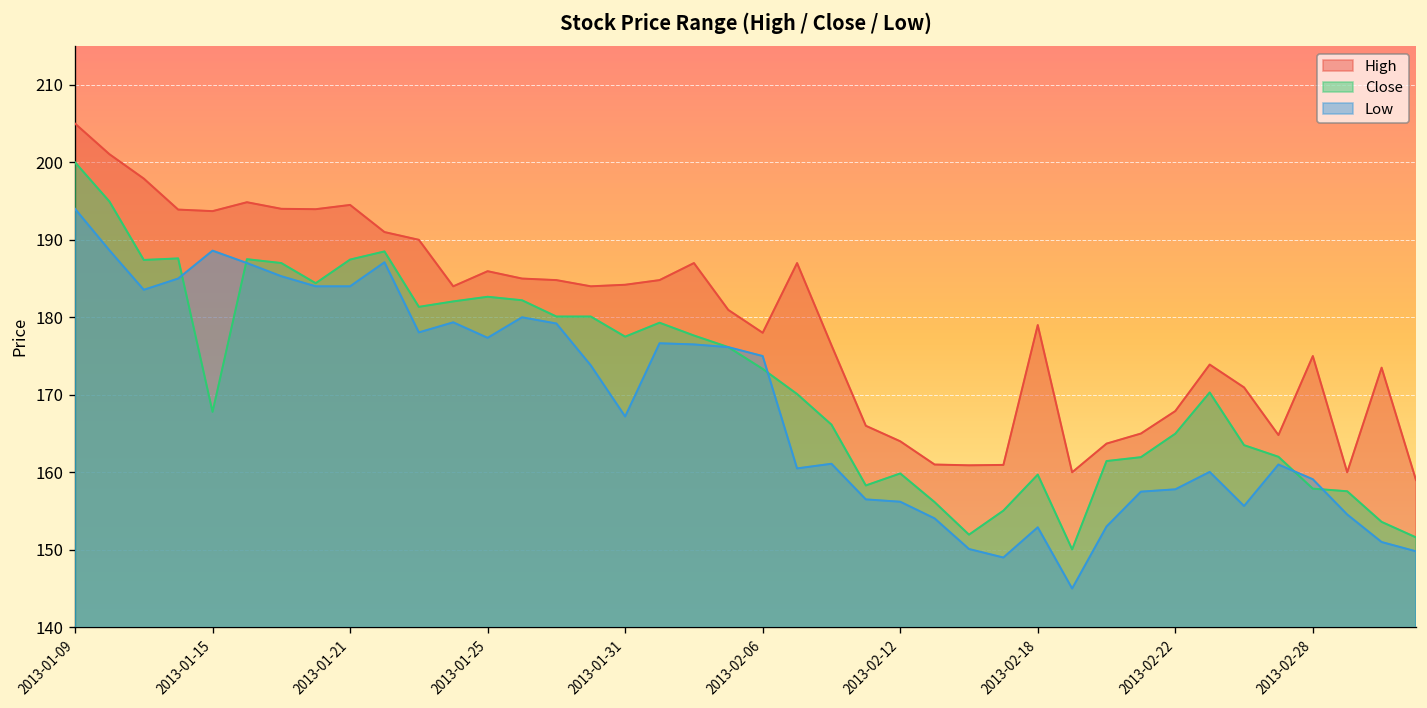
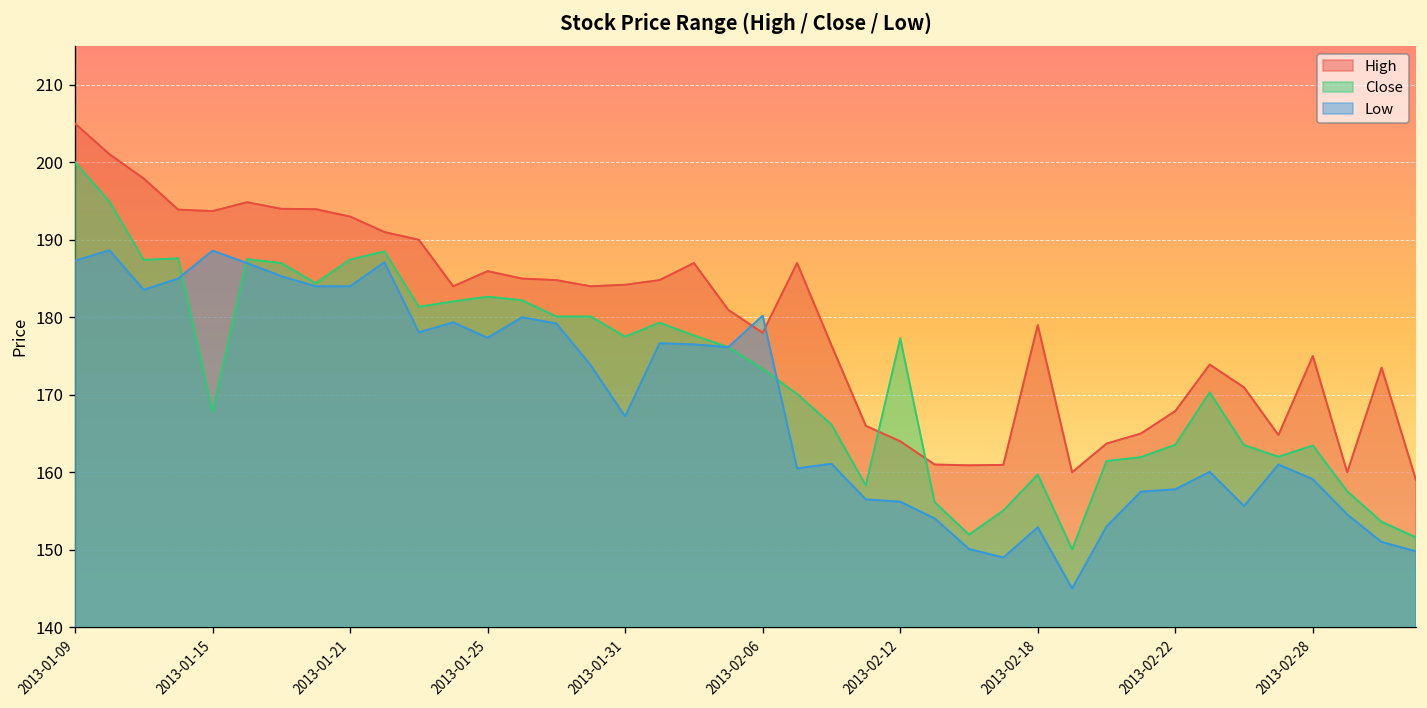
  {
    "High": {
      "2013-01-09": 205,
      "2013-01-15": 194,
-     "2013-01-21": 195,
+     "2013-01-21": 193,
      "2013-01-25": 186,
      "2013-01-31": 184,
      "2013-02-06": 178,
      "2013-02-12": 164,
      "2013-02-18": 179,
      "2013-02-22": 168,
      "2013-02-28": 175
    },
    "Close": {
      "2013-01-09": 200,
      "2013-01-15": 168,
      "2013-01-21": 187,
      "2013-01-25": 183,
      "2013-01-31": 178,
      "2013-02-06": 173,
-     "2013-02-12": 160,
+     "2013-02-12": 177,
      "2013-02-18": 160,
-     "2013-02-22": 165,
-     "2013-02-28": 158
+     "2013-02-22": 164,
+     "2013-02-28": 163
    },
    "Low": {
-     "2013-01-09": 194,
+     "2013-01-09": 187,
      "2013-01-15": 189,
      "2013-01-21": 184,
      "2013-01-25": 177,
      "2013-01-31": 167,
-     "2013-02-06": 175,
+     "2013-02-06": 180,
      "2013-02-12": 156,
      "2013-02-18": 153,
      "2013-02-22": 158,
      "2013-02-28": 159
    }
  }
